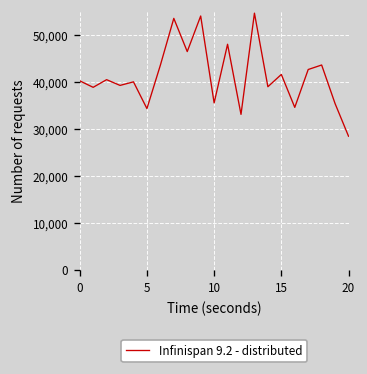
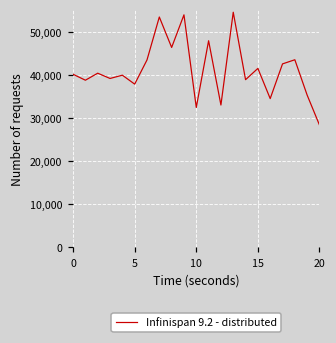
  {
    "0": "40,000",
-   "5": "34,000",
-   "10": "35,000",
+   "5": "38,000",
+   "10": "32,000",
    "15": "42,000",
    "20": "28,000"
  }
